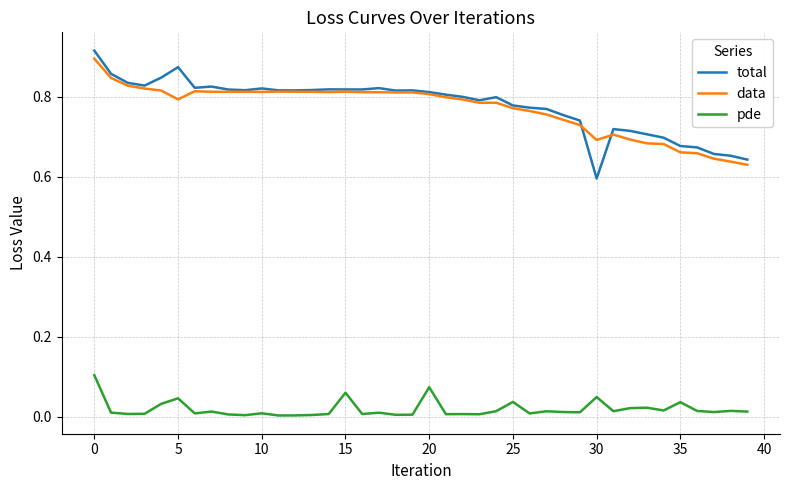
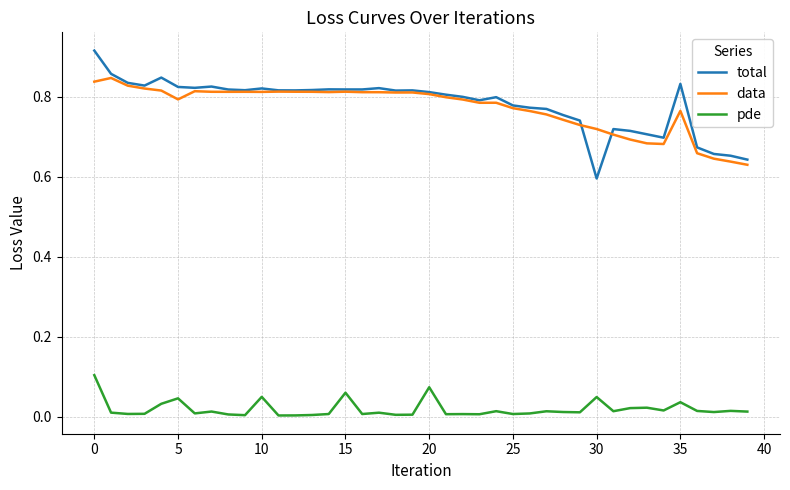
  {
    "total": {
      "0": 0.92,
-     "5": 0.87,
+     "5": 0.82,
      "10": 0.82,
      "25": 0.78,
      "30": 0.60,
-     "35": 0.68
+     "35": 0.83
    },
    "data": {
-     "0": 0.90,
+     "0": 0.84,
      "5": 0.79,
      "10": 0.81,
      "25": 0.77,
-     "30": 0.69,
-     "35": 0.66
+     "30": 0.72,
+     "35": 0.76
    },
    "pde": {
      "0": 0.10,
      "5": 0.05,
-     "10": 0.01,
+     "10": 0.05,
      "15": 0.06,
      "20": 0.07,
-     "25": 0.04,
+     "25": 0.01,
      "30": 0.05,
      "35": 0.04
    }
  }
